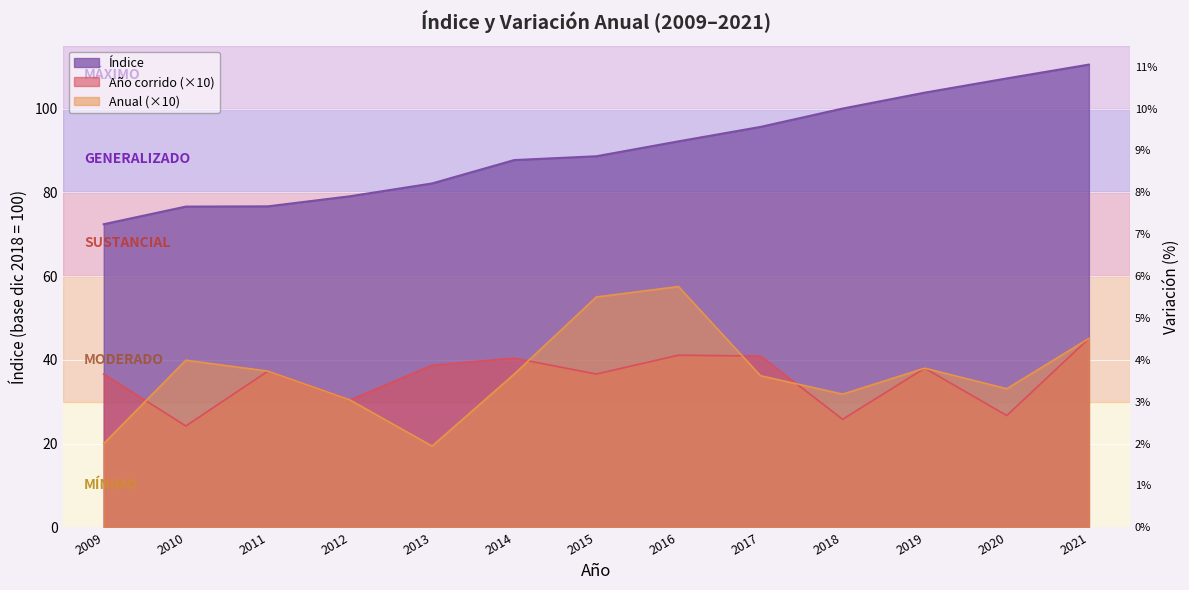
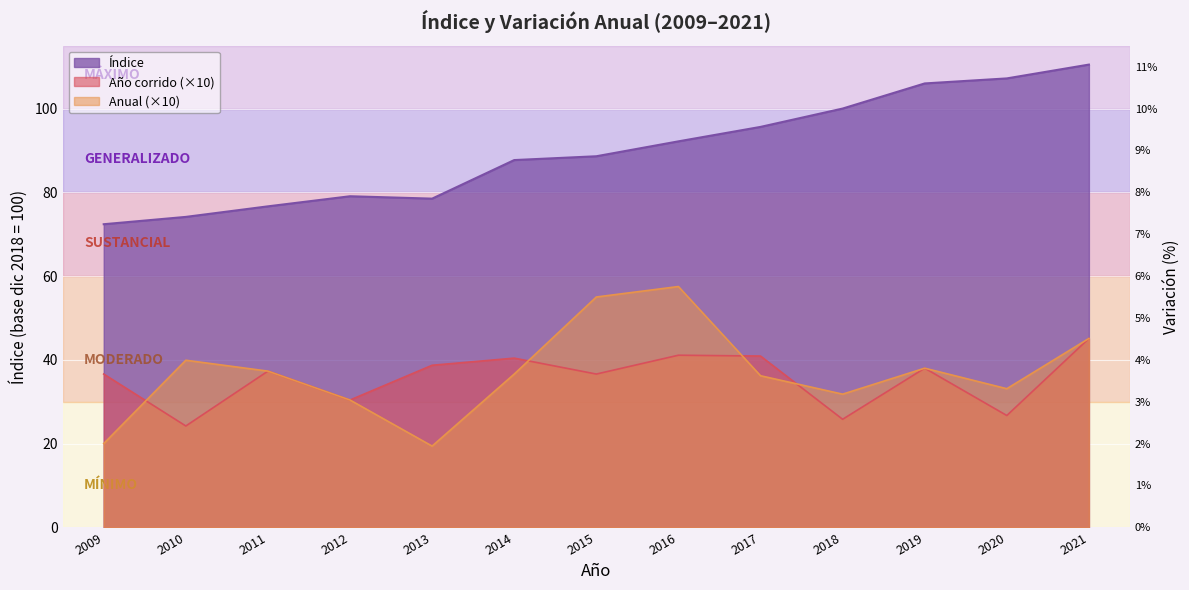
  {
    "Índice": {
      "2009": 72,
-     "2010": 77,
+     "2010": 74,
      "2011": 77,
      "2012": 79,
-     "2013": 82,
+     "2013": 78,
      "2014": 88,
      "2015": 89,
      "2016": 92,
      "2017": 96,
      "2018": 100,
-     "2019": 104,
+     "2019": 106,
      "2020": 107,
      "2021": 111
    },
    "Año corrido (×10)": {
      "2009": 37,
      "2010": 24,
      "2013": 39,
      "2014": 40,
      "2015": 37,
      "2016": 41,
      "2017": 41,
      "2018": 26,
      "2020": 27
    },
    "Anual (×10)": {
      "2009": 20,
      "2010": 40,
      "2013": 19,
      "2014": 37,
      "2015": 55,
      "2016": 58,
      "2017": 36,
      "2018": 32,
      "2020": 33
    }
  }
